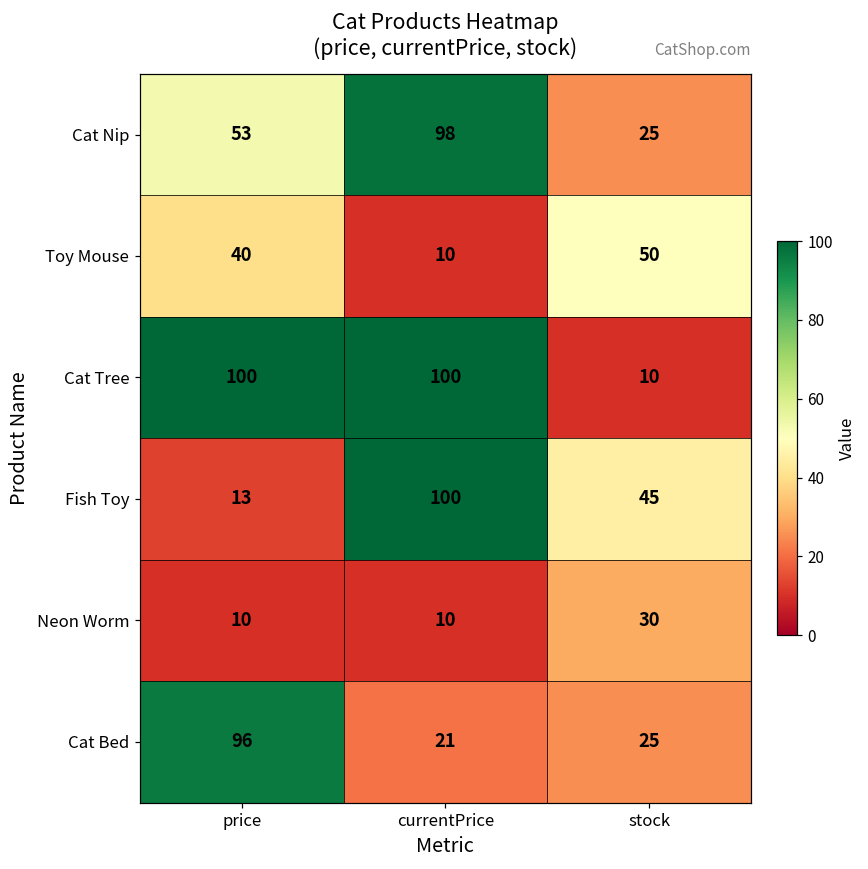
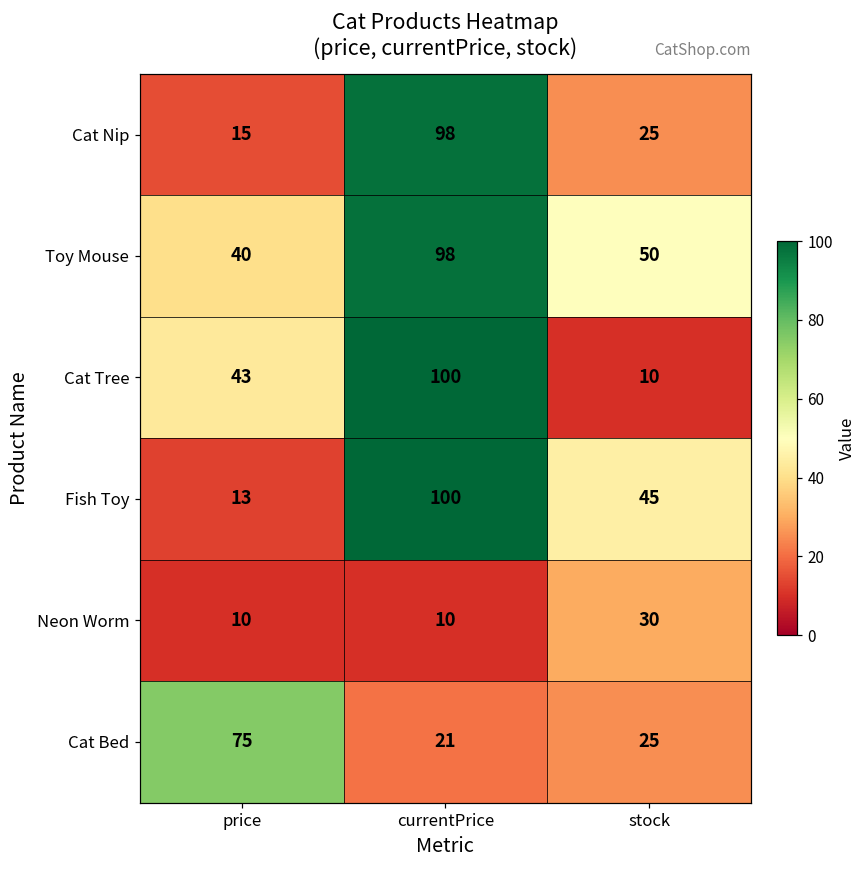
  {
    "Cat Nip": {
-     "price": 53,
+     "price": 15,
      "currentPrice": 98,
      "stock": 25
    },
    "Toy Mouse": {
      "price": 40,
-     "currentPrice": 10,
+     "currentPrice": 98,
      "stock": 50
    },
    "Cat Tree": {
-     "price": 100,
+     "price": 43,
      "currentPrice": 100,
      "stock": 10
    },
    "Fish Toy": {
      "price": 13,
      "currentPrice": 100,
      "stock": 45
    },
    "Neon Worm": {
      "price": 10,
      "currentPrice": 10,
      "stock": 30
    },
    "Cat Bed": {
-     "price": 96,
+     "price": 75,
      "currentPrice": 21,
      "stock": 25
    }
  }
